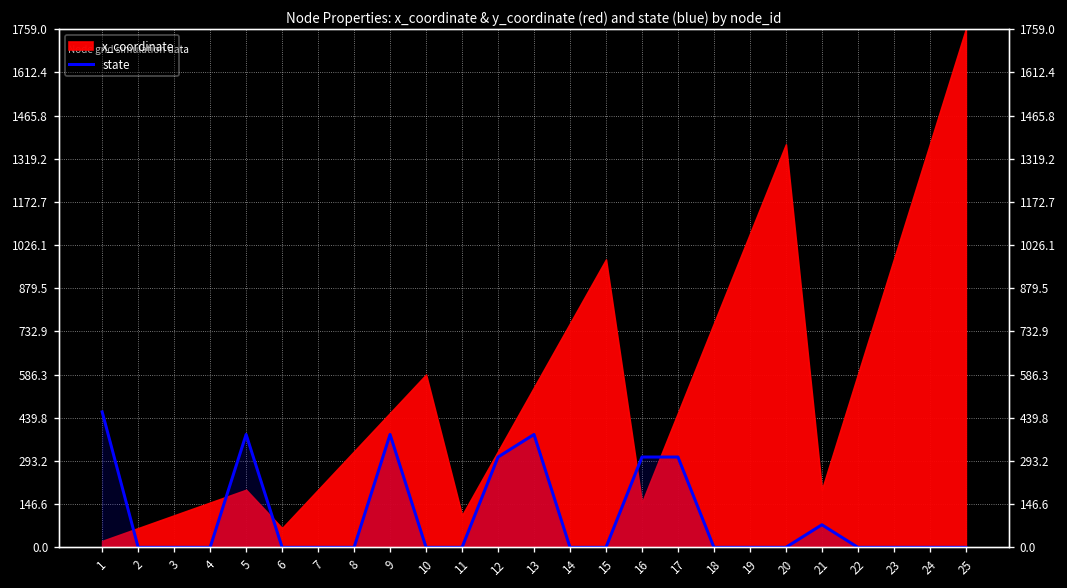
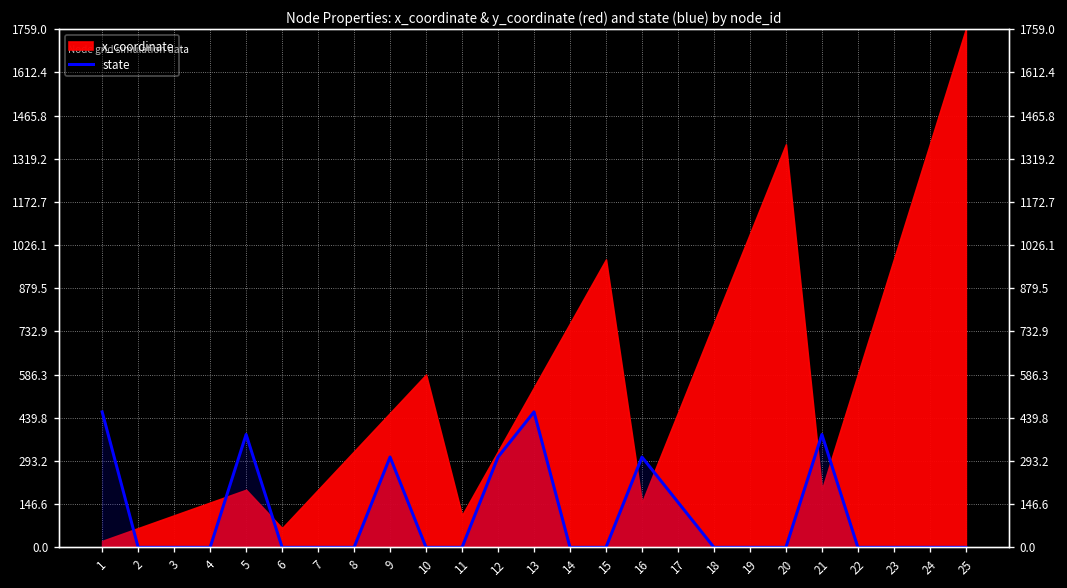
  {
    "state": {
      "1": 460,
      "2": 0,
      "3": 0,
      "4": 0,
      "5": 380,
      "6": 0,
      "7": 0,
      "8": 0,
-     "9": 380,
+     "9": 310,
      "10": 0,
      "11": 0,
      "12": 310,
-     "13": 380,
+     "13": 460,
      "14": 0,
      "15": 0,
      "16": 310,
-     "17": 310,
+     "17": 150,
      "18": 0,
      "19": 0,
      "20": 0,
-     "21": 80,
+     "21": 380,
      "22": 0,
      "23": 0,
      "24": 0,
      "25": 0
    },
    "x_coordinate": {
      "1": 20,
      "2": 70,
      "3": 110,
      "4": 150,
      "5": 200,
      "6": 70,
      "7": 200,
      "8": 330,
      "9": 460,
      "10": 590,
      "11": 110,
      "12": 330,
      "13": 540,
      "14": 760,
      "15": 980,
      "16": 150,
      "17": 460,
      "18": 760,
      "19": 1060,
      "20": 1370,
      "21": 200,
      "22": 590,
      "23": 980,
      "24": 1370,
      "25": 1760
    }
  }
